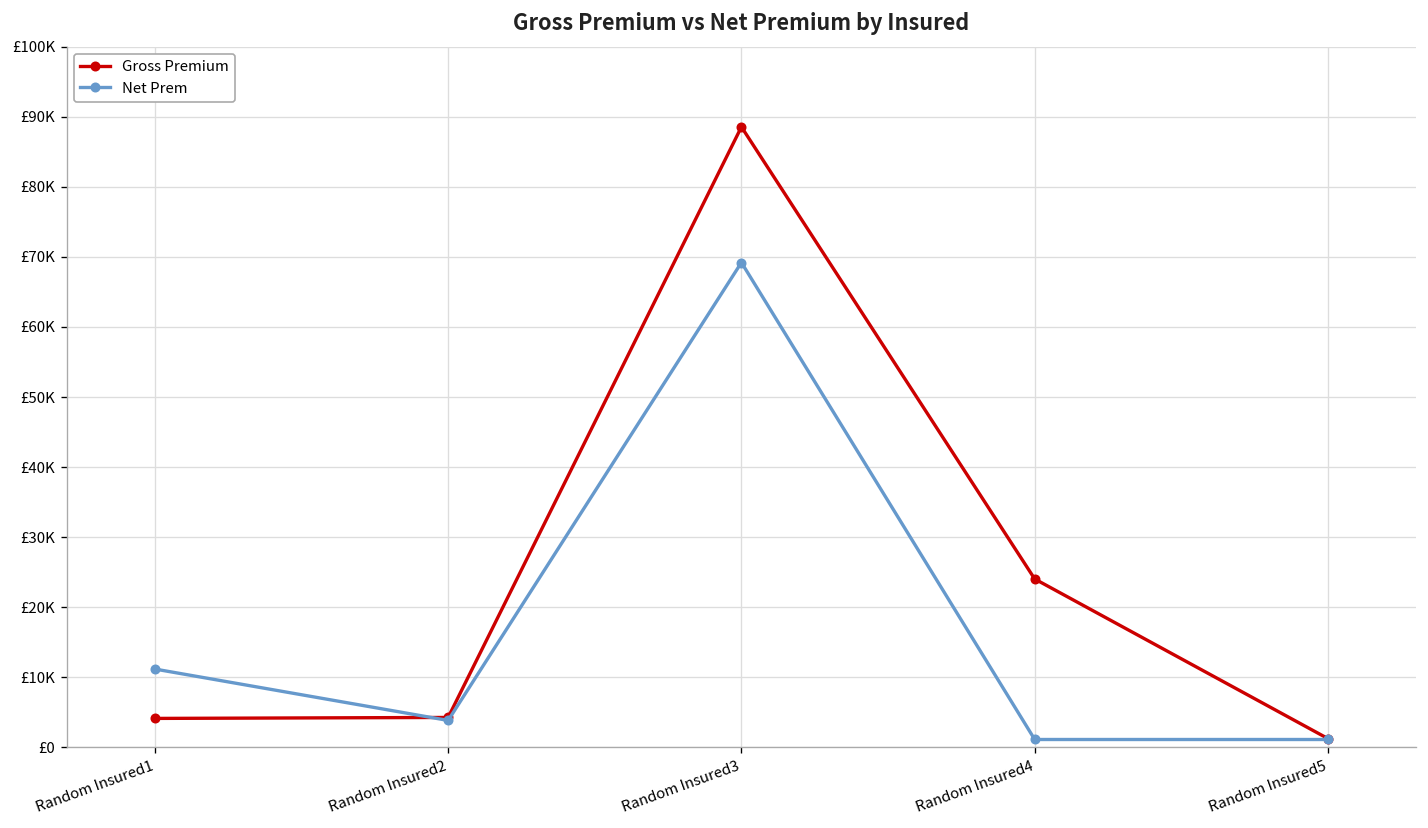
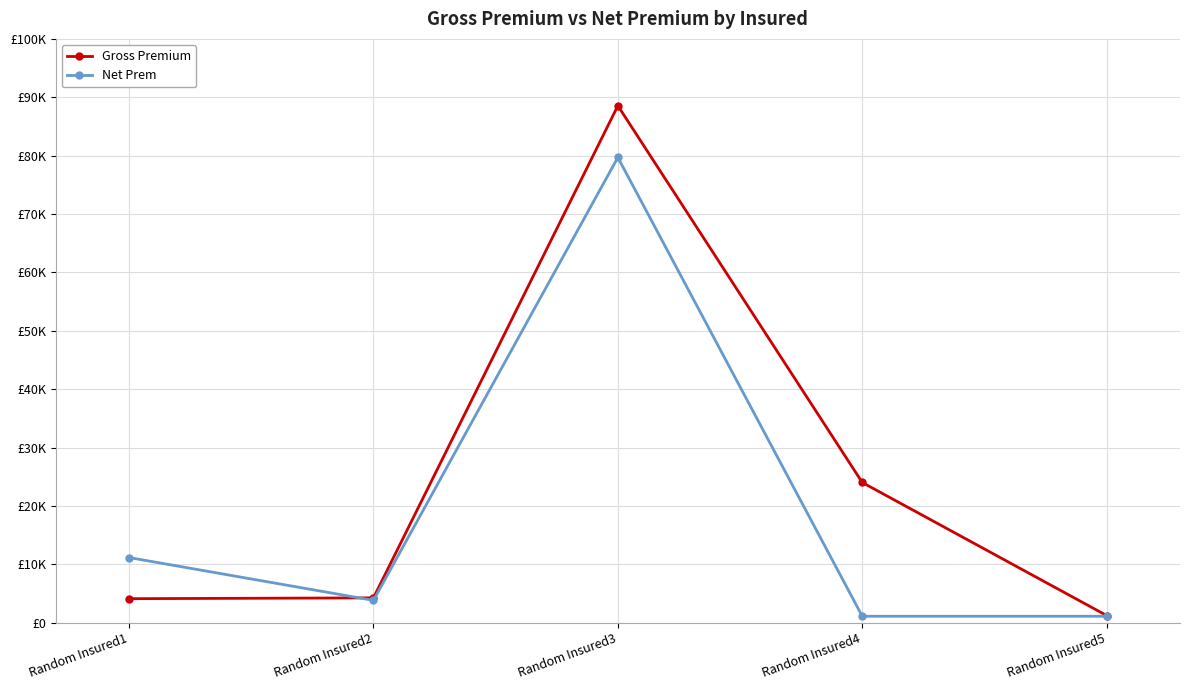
  {
    "Gross Premium": {
      "Random Insured1": "£4000",
      "Random Insured3": "£89000",
      "Random Insured4": "£24000"
    },
    "Net Prem": {
      "Random Insured1": "£11000",
-     "Random Insured3": "£69000",
+     "Random Insured3": "£80000",
      "Random Insured4": "£1000"
    }
  }
